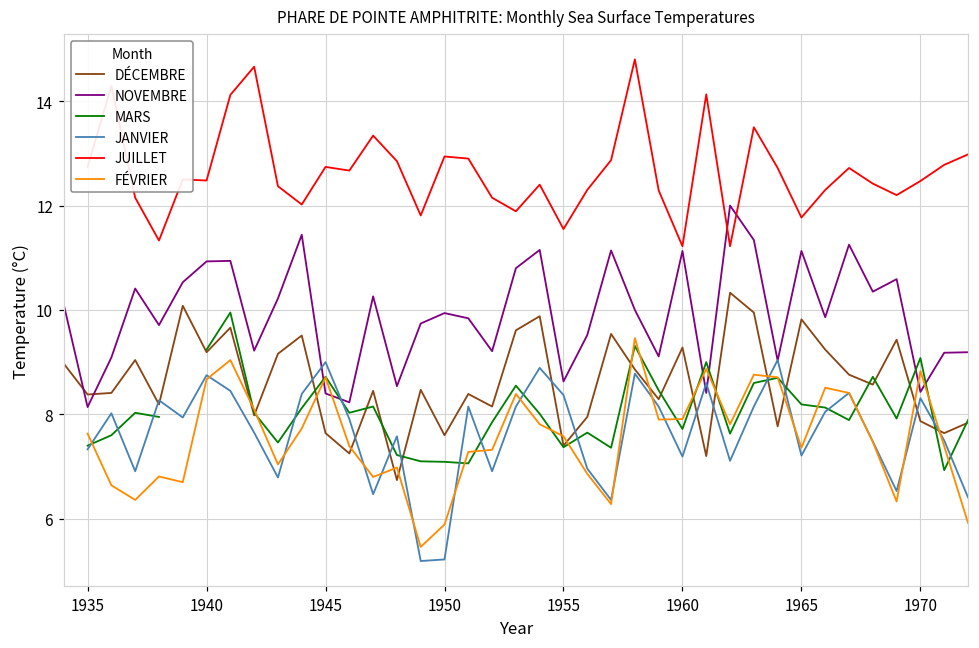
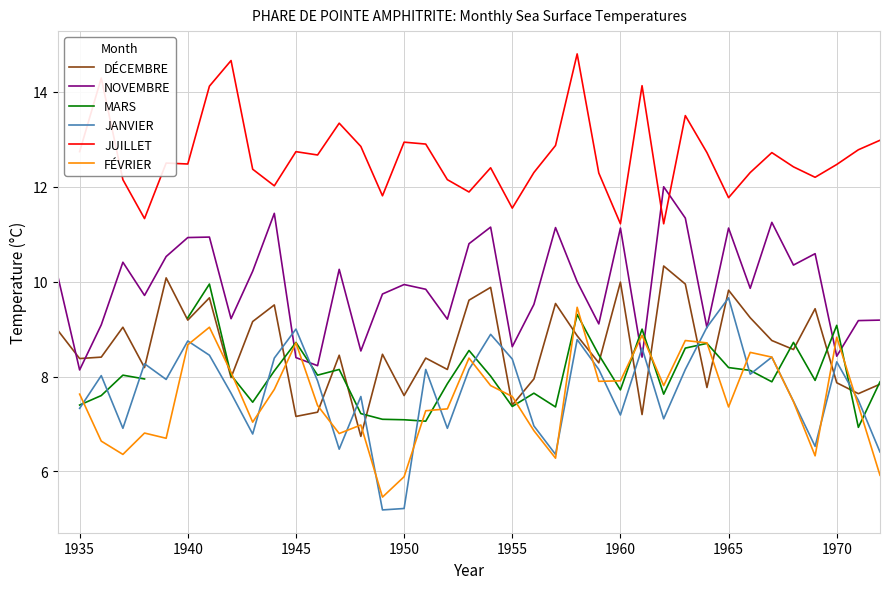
  {
    "DÉCEMBRE": {
      "1935": 8.4,
-     "1945": 7.6,
+     "1945": 7.2,
      "1950": 7.6,
-     "1960": 9.3,
+     "1960": 10.0,
      "1965": 9.8,
      "1970": 7.9
    },
    "NOVEMBRE": {
      "1935": 8.1,
      "1940": 10.9,
      "1945": 8.4,
      "1950": 9.9,
      "1955": 8.6,
      "1960": 11.1,
      "1965": 11.1,
      "1970": 8.4
    },
    "MARS": {
      "1935": 7.4,
      "1950": 7.1,
      "1960": 7.7,
      "1965": 8.2,
      "1970": 9.1
    },
    "JANVIER": {
      "1935": 7.3,
      "1940": 8.8,
      "1945": 9.0,
      "1950": 5.2,
      "1955": 8.4,
      "1960": 7.2,
-     "1965": 7.2,
+     "1965": 9.7,
      "1970": 8.3
    },
    "JUILLET": {
      "1940": 12.5,
      "1945": 12.7,
      "1950": 12.9,
      "1955": 11.6,
      "1960": 11.2,
      "1965": 11.8,
      "1970": 12.5
    },
    "FÉVRIER": {
      "1935": 7.6,
      "1940": 8.7,
      "1950": 5.9,
      "1955": 7.6,
      "1960": 7.9,
      "1965": 7.4,
      "1970": 8.8
    }
  }
